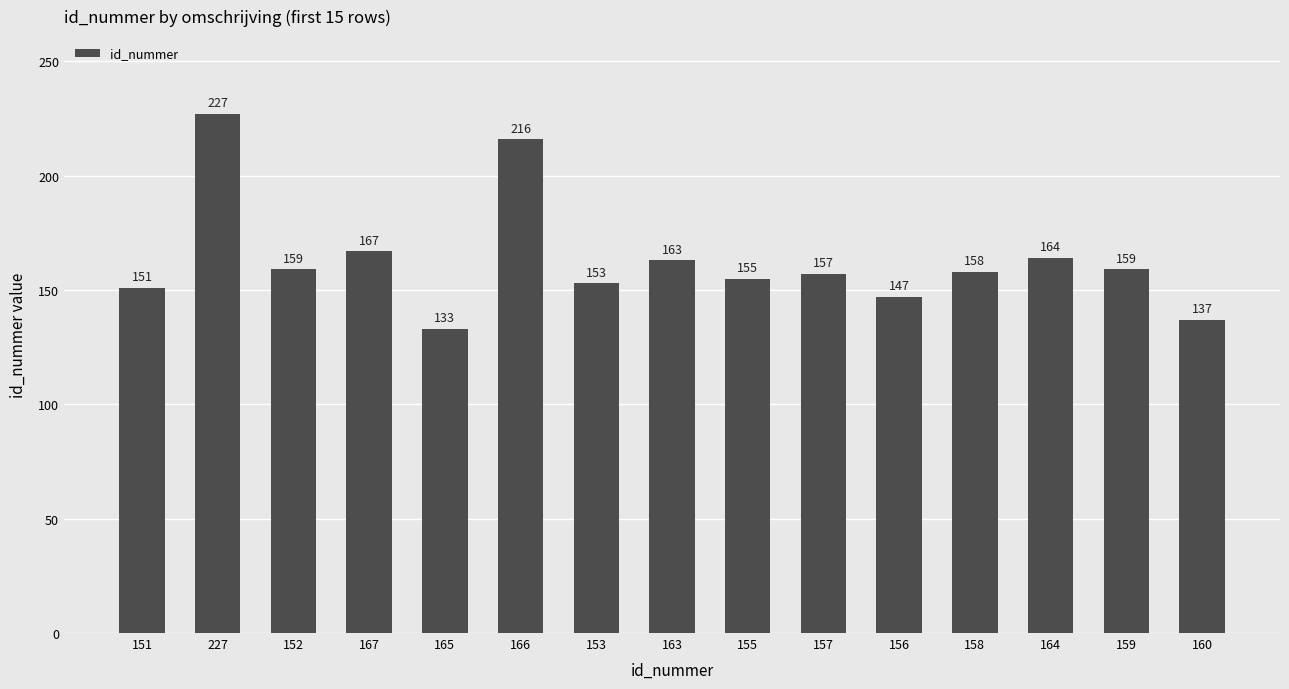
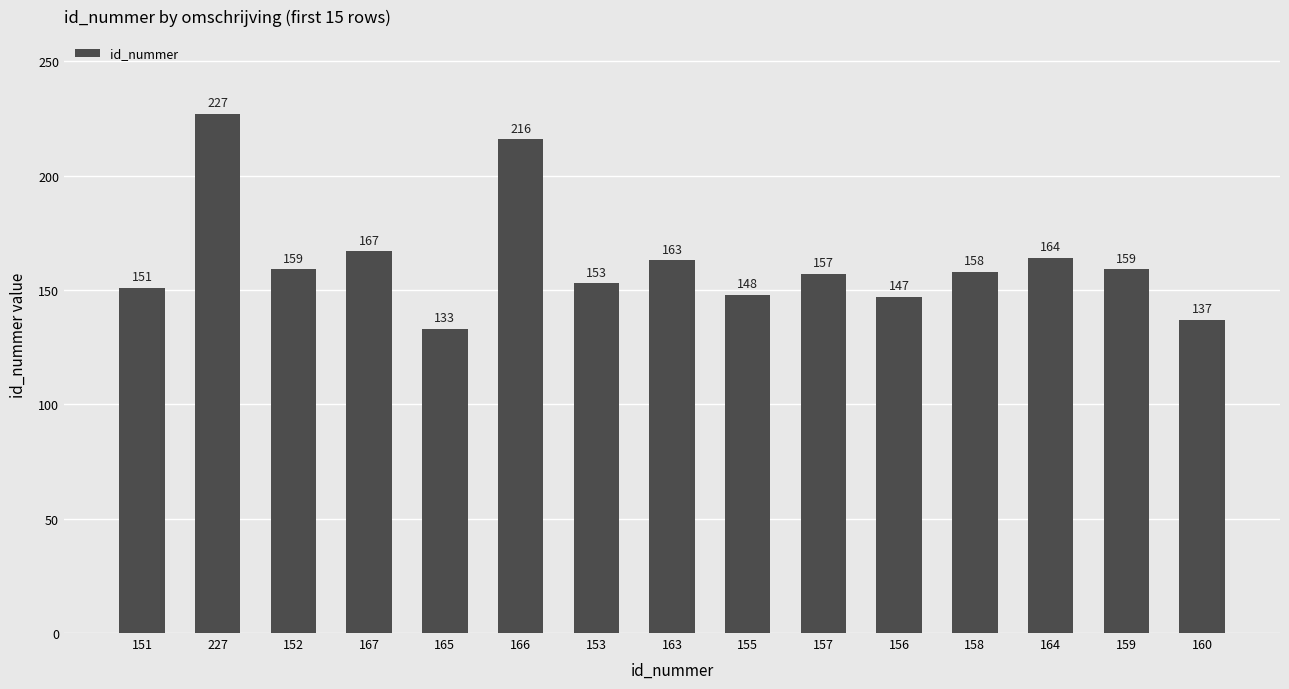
  {
    "151": 151,
    "227": 227,
    "152": 159,
    "167": 167,
    "165": 133,
    "166": 216,
    "153": 153,
    "163": 163,
-   "155": 155,
+   "155": 148,
    "157": 157,
    "156": 147,
    "158": 158,
    "164": 164,
    "159": 159,
    "160": 137
  }
